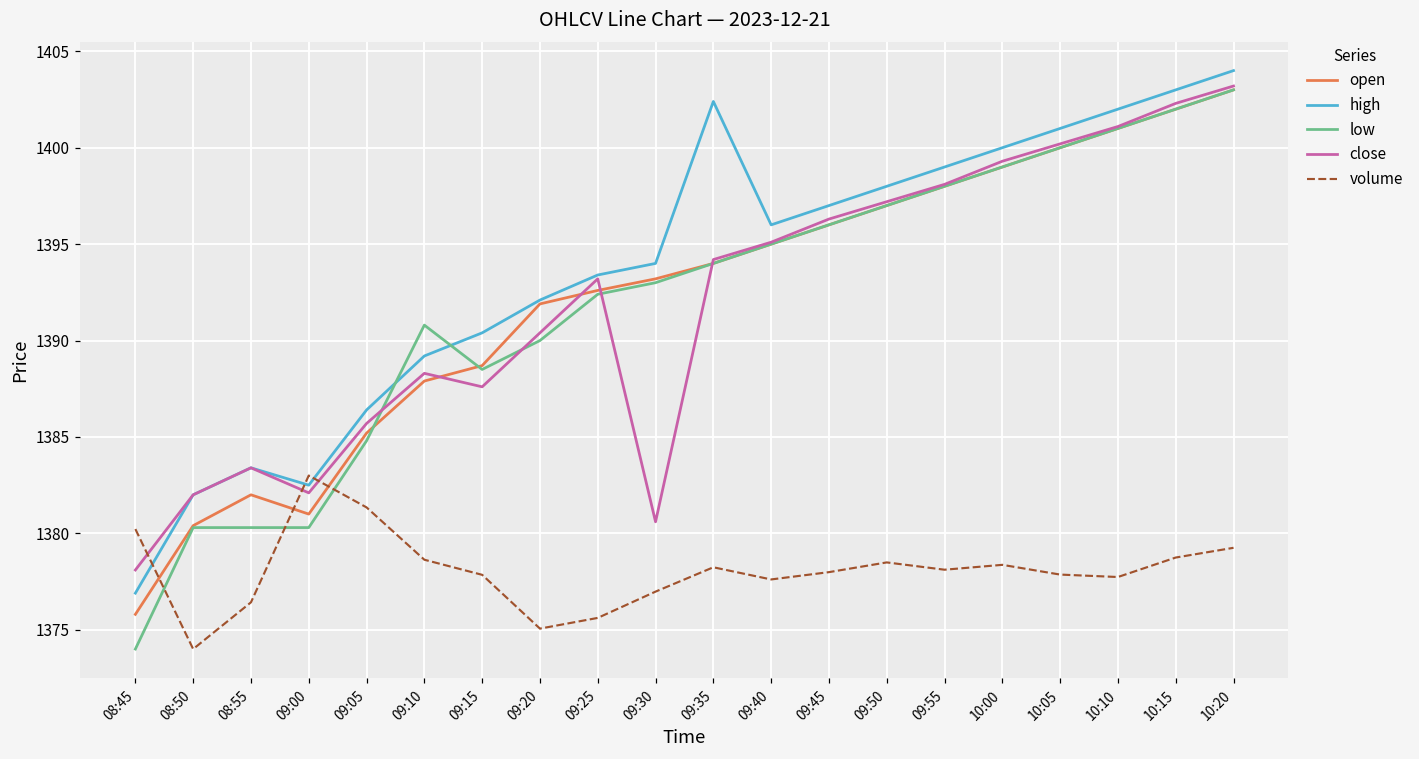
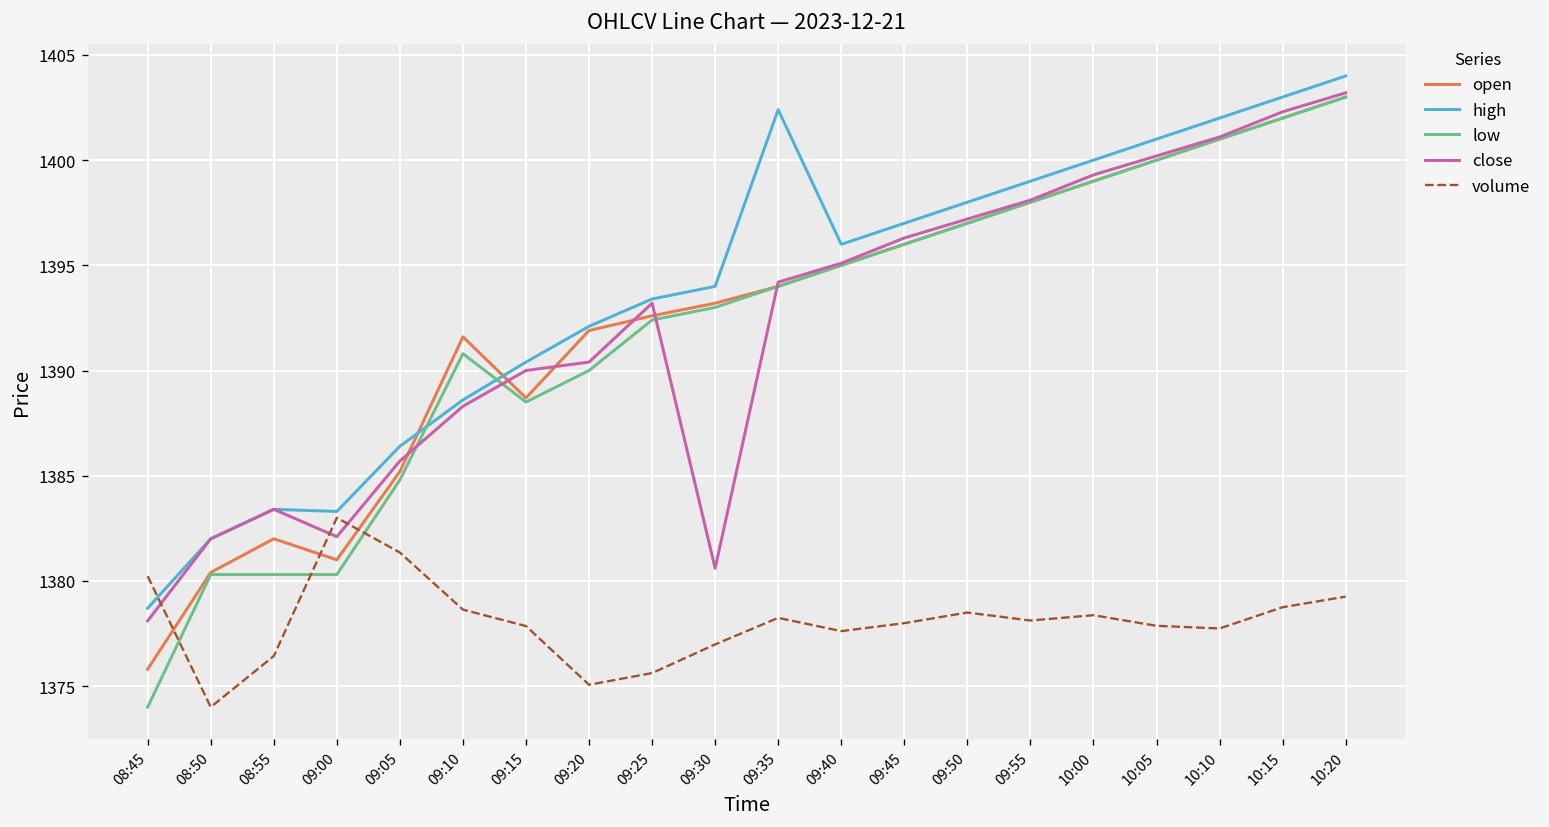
  {
    "open": {
      "08:45": 1375.8,
      "08:55": 1382.0,
      "09:00": 1381.0,
      "09:05": 1385.2,
-     "09:10": 1387.9,
+     "09:10": 1391.6,
      "09:15": 1388.7,
      "09:20": 1391.9,
      "09:25": 1392.6,
      "09:30": 1393.2
    },
    "high": {
-     "08:45": 1376.9,
-     "09:00": 1382.5,
+     "08:45": 1378.7,
+     "09:00": 1383.3,
      "09:05": 1386.4,
-     "09:10": 1389.2,
+     "09:10": 1388.6,
      "09:15": 1390.4,
      "09:20": 1392.1,
      "09:25": 1393.4,
      "09:30": 1394.0,
      "09:35": 1402.4,
      "09:40": 1396.0,
      "09:45": 1397.0,
      "09:50": 1398.0,
      "09:55": 1399.0,
      "10:00": 1400.0,
      "10:05": 1401.0,
      "10:10": 1402.0,
      "10:15": 1403.0,
      "10:20": 1404.0
    },
    "low": {
      "08:45": 1374.0,
      "08:55": 1380.3,
      "09:00": 1380.3,
      "09:05": 1384.8,
      "09:10": 1390.8,
      "09:15": 1388.5,
      "09:20": 1390.0,
      "09:25": 1392.4,
      "09:30": 1393.0
    },
    "close": {
      "08:45": 1378.1,
      "09:00": 1382.1,
      "09:05": 1385.7,
      "09:10": 1388.3,
-     "09:15": 1387.6,
+     "09:15": 1390.0,
      "09:20": 1390.4,
      "09:25": 1393.2,
      "09:30": 1380.6,
      "09:35": 1394.2,
      "09:45": 1396.3,
      "09:50": 1397.2,
      "10:00": 1399.3,
      "10:05": 1400.2,
      "10:15": 1402.3,
      "10:20": 1403.2
    },
    "volume": {
      "08:45": 1380.2,
      "08:50": 1374.0,
      "08:55": 1376.4,
      "09:00": 1383.0,
      "09:05": 1381.3,
      "09:10": 1378.6,
      "09:15": 1377.8,
      "09:20": 1375.1,
      "09:25": 1375.6,
      "09:30": 1377.0,
      "09:35": 1378.2,
      "09:40": 1377.6,
      "09:45": 1378.0,
      "09:50": 1378.5,
      "09:55": 1378.1,
      "10:00": 1378.4,
      "10:05": 1377.9,
      "10:10": 1377.7,
      "10:15": 1378.7,
      "10:20": 1379.3
    }
  }
